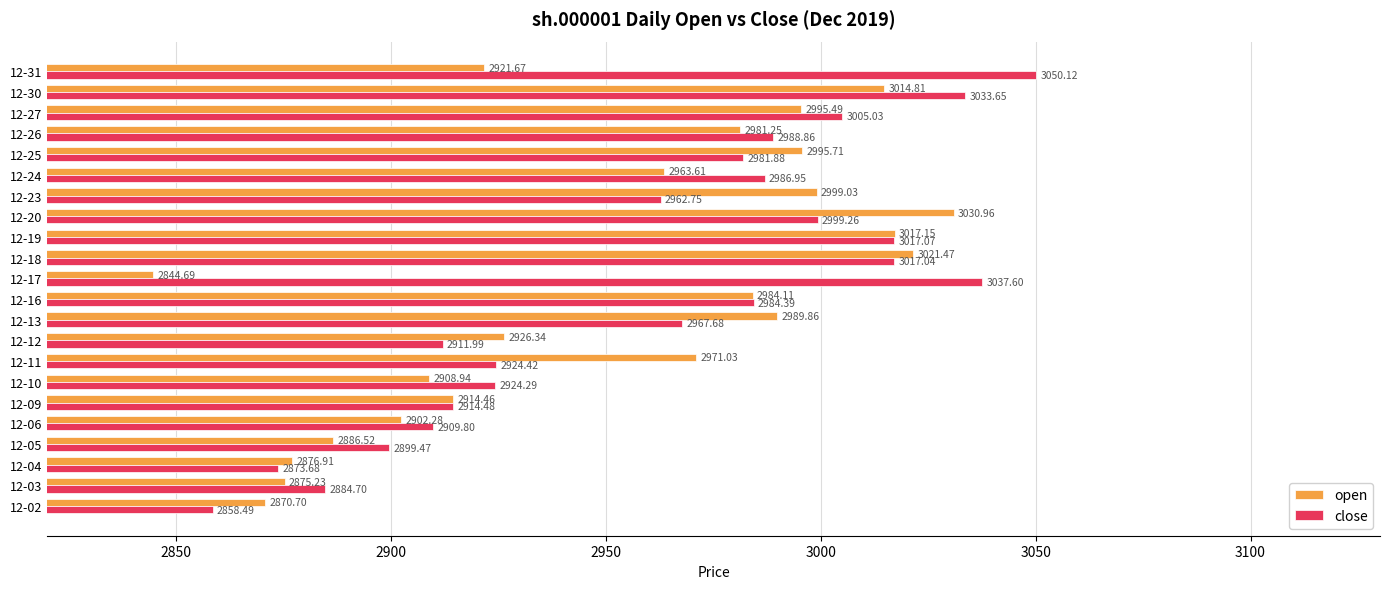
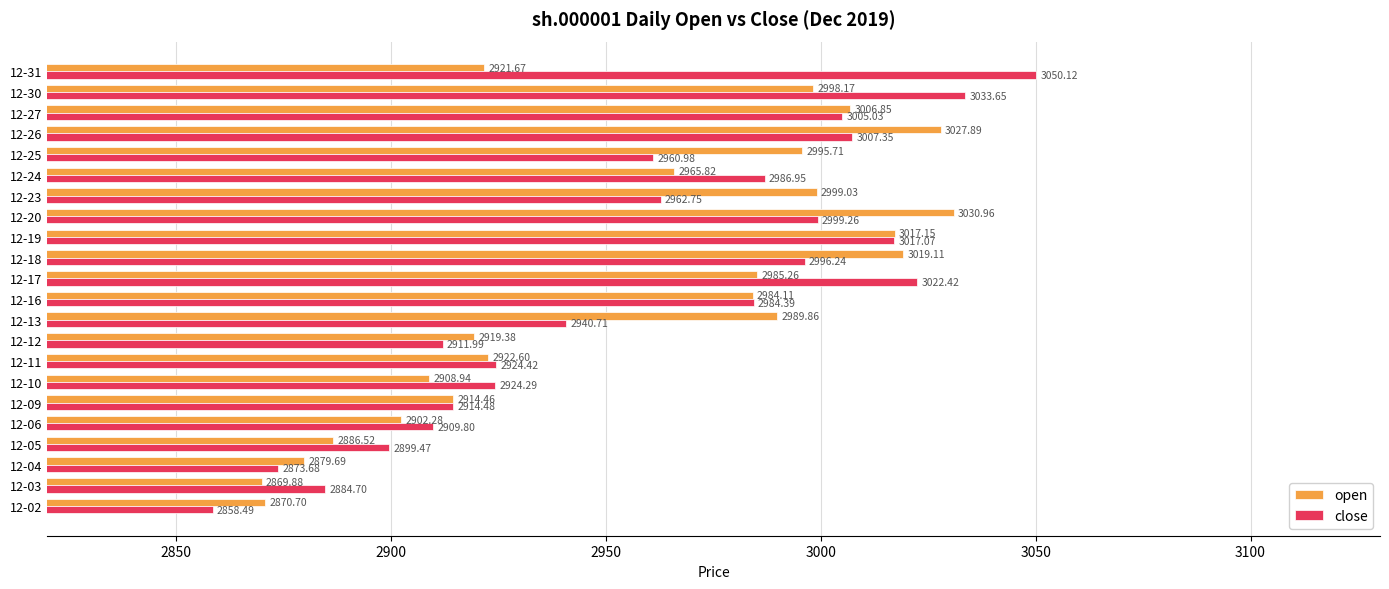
  {
    "open": {
      "12-31": 2921.67,
-     "12-30": 3014.81,
-     "12-27": 2995.49,
-     "12-26": 2981.25,
+     "12-30": 2998.17,
+     "12-27": 3006.85,
+     "12-26": 3027.89,
      "12-25": 2995.71,
-     "12-24": 2963.61,
+     "12-24": 2965.82,
      "12-23": 2999.03,
      "12-20": 3030.96,
-     "12-18": 3021.47,
-     "12-17": 2844.69,
+     "12-18": 3019.11,
+     "12-17": 2985.26,
      "12-13": 2989.86,
-     "12-12": 2926.34,
-     "12-11": 2971.03,
+     "12-12": 2919.38,
+     "12-11": 2922.60,
      "12-10": 2908.94,
      "12-06": 2902.28,
      "12-05": 2886.52,
-     "12-04": 2876.91,
-     "12-03": 2875.23,
+     "12-04": 2879.69,
+     "12-03": 2869.88,
      "12-02": 2870.70
    },
    "close": {
      "12-31": 3050.12,
      "12-30": 3033.65,
      "12-27": 3005.03,
-     "12-26": 2988.86,
-     "12-25": 2981.88,
+     "12-26": 3007.35,
+     "12-25": 2960.98,
      "12-24": 2986.95,
      "12-23": 2962.75,
      "12-20": 2999.26,
-     "12-18": 3017.04,
-     "12-17": 3037.60,
-     "12-13": 2967.68,
+     "12-18": 2996.24,
+     "12-17": 3022.42,
+     "12-13": 2940.71,
      "12-12": 2911.99,
      "12-11": 2924.42,
      "12-10": 2924.29,
      "12-06": 2909.80,
      "12-05": 2899.47,
      "12-03": 2884.70,
      "12-02": 2858.49
    }
  }
